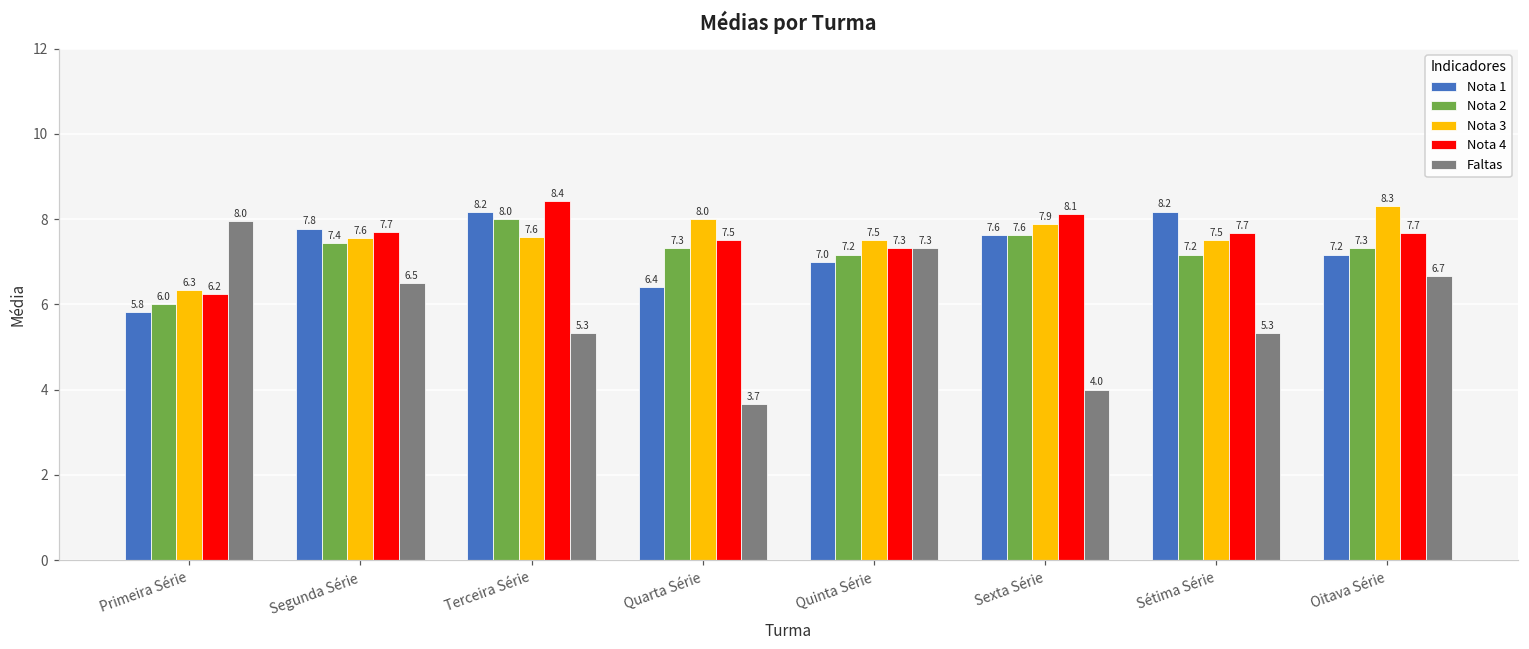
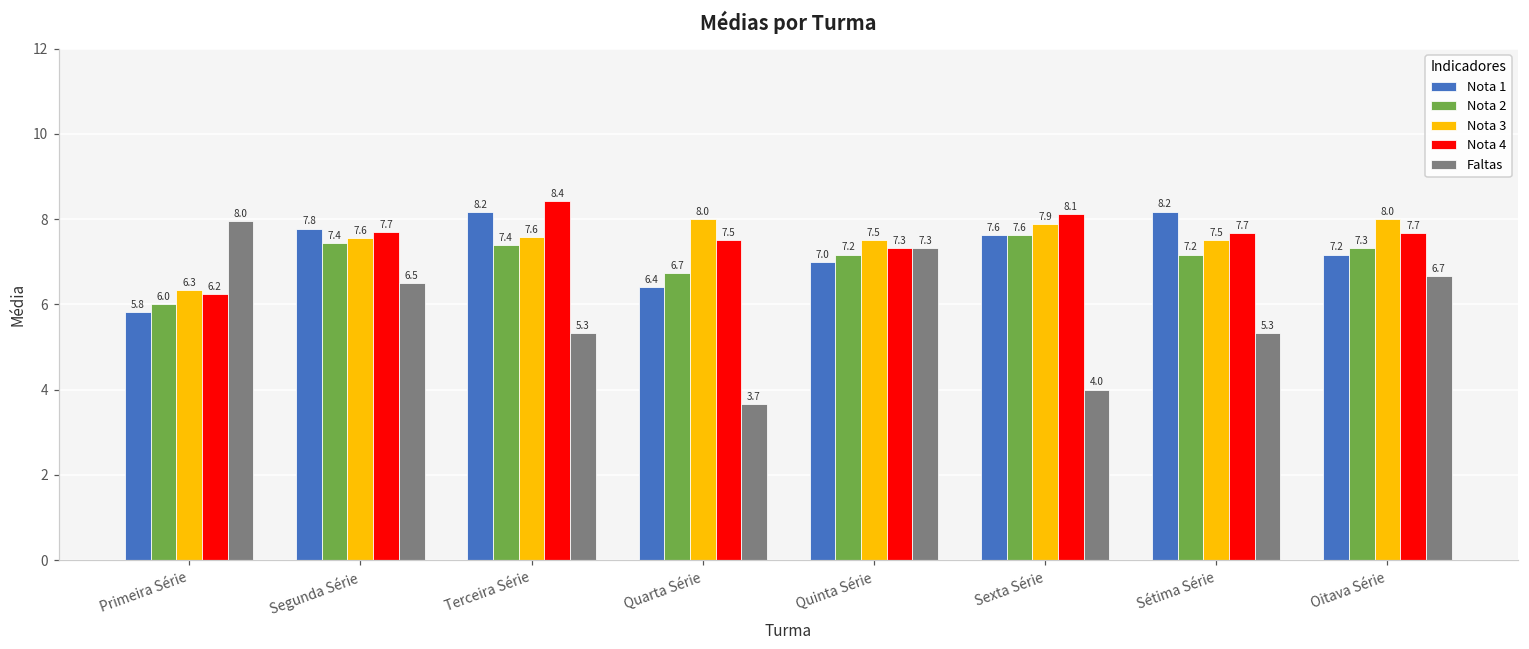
  {
    "Nota 1": {
      "Primeira Série": 5.8,
      "Segunda Série": 7.8,
      "Terceira Série": 8.2,
      "Quarta Série": 6.4,
      "Quinta Série": 7.0,
      "Sexta Série": 7.6,
      "Sétima Série": 8.2,
      "Oitava Série": 7.2
    },
    "Nota 2": {
      "Primeira Série": 6.0,
      "Segunda Série": 7.4,
-     "Terceira Série": 8.0,
-     "Quarta Série": 7.3,
+     "Terceira Série": 7.4,
+     "Quarta Série": 6.7,
      "Quinta Série": 7.2,
      "Sexta Série": 7.6,
      "Sétima Série": 7.2,
      "Oitava Série": 7.3
    },
    "Nota 3": {
      "Primeira Série": 6.3,
      "Segunda Série": 7.6,
      "Terceira Série": 7.6,
      "Quarta Série": 8.0,
      "Quinta Série": 7.5,
      "Sexta Série": 7.9,
      "Sétima Série": 7.5,
-     "Oitava Série": 8.3
+     "Oitava Série": 8.0
    },
    "Nota 4": {
      "Primeira Série": 6.2,
      "Segunda Série": 7.7,
      "Terceira Série": 8.4,
      "Quarta Série": 7.5,
      "Quinta Série": 7.3,
      "Sexta Série": 8.1,
      "Sétima Série": 7.7,
      "Oitava Série": 7.7
    },
    "Faltas": {
      "Primeira Série": 8.0,
      "Segunda Série": 6.5,
      "Terceira Série": 5.3,
      "Quarta Série": 3.7,
      "Quinta Série": 7.3,
      "Sexta Série": 4.0,
      "Sétima Série": 5.3,
      "Oitava Série": 6.7
    }
  }
